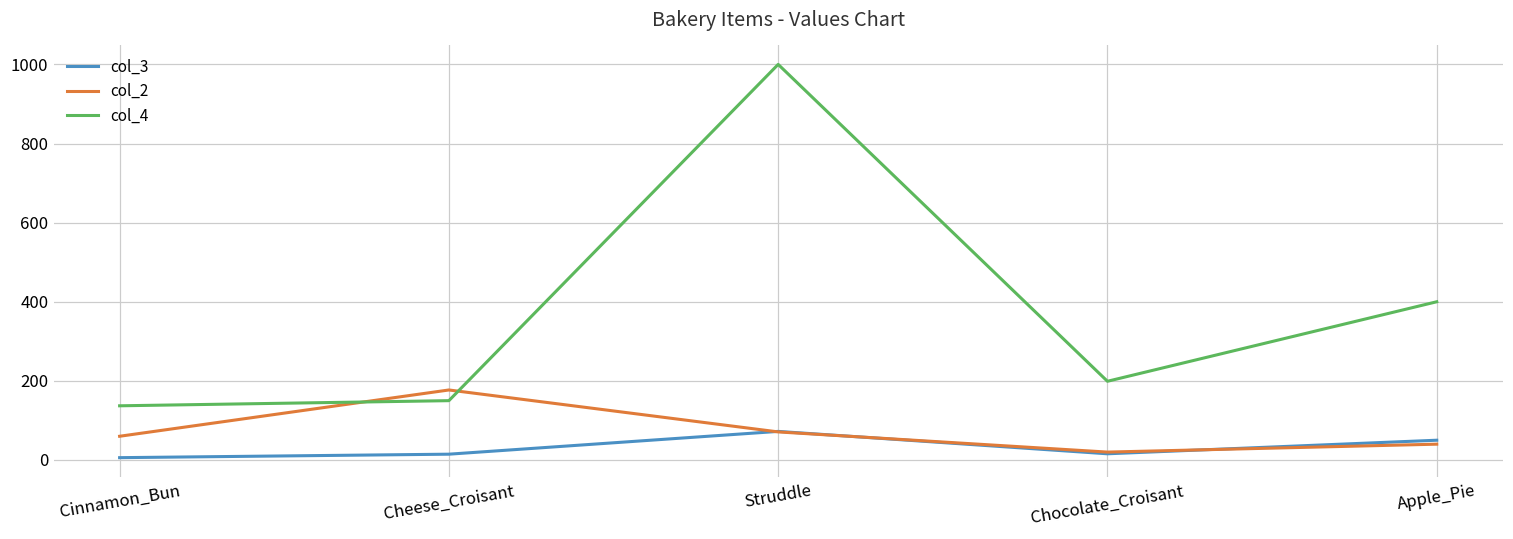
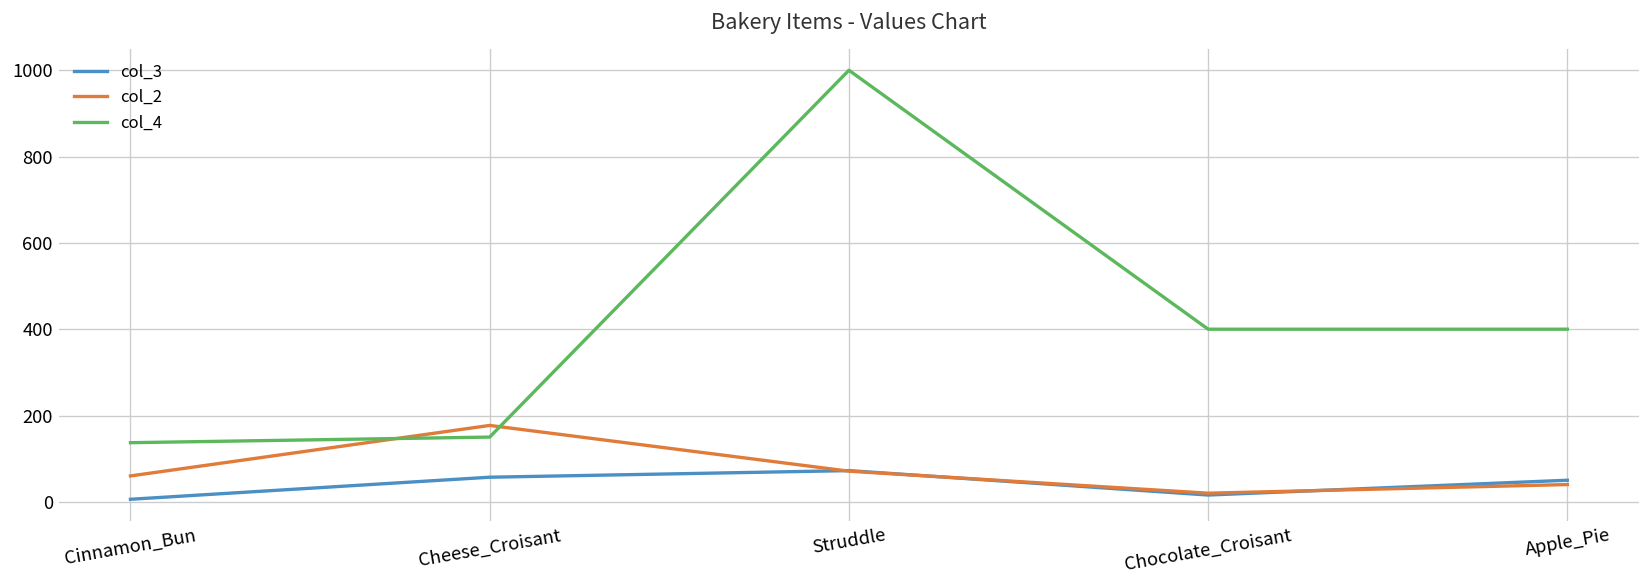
  {
    "col_3": {
      "Cinnamon_Bun": 10,
-     "Cheese_Croisant": 10,
+     "Cheese_Croisant": 60,
      "Apple_Pie": 50
    },
    "col_2": {
      "Cinnamon_Bun": 60,
      "Cheese_Croisant": 180,
      "Apple_Pie": 40
    },
    "col_4": {
      "Cinnamon_Bun": 140,
      "Cheese_Croisant": 150,
      "Struddle": 1000,
-     "Chocolate_Croisant": 200,
+     "Chocolate_Croisant": 400,
      "Apple_Pie": 400
    }
  }
